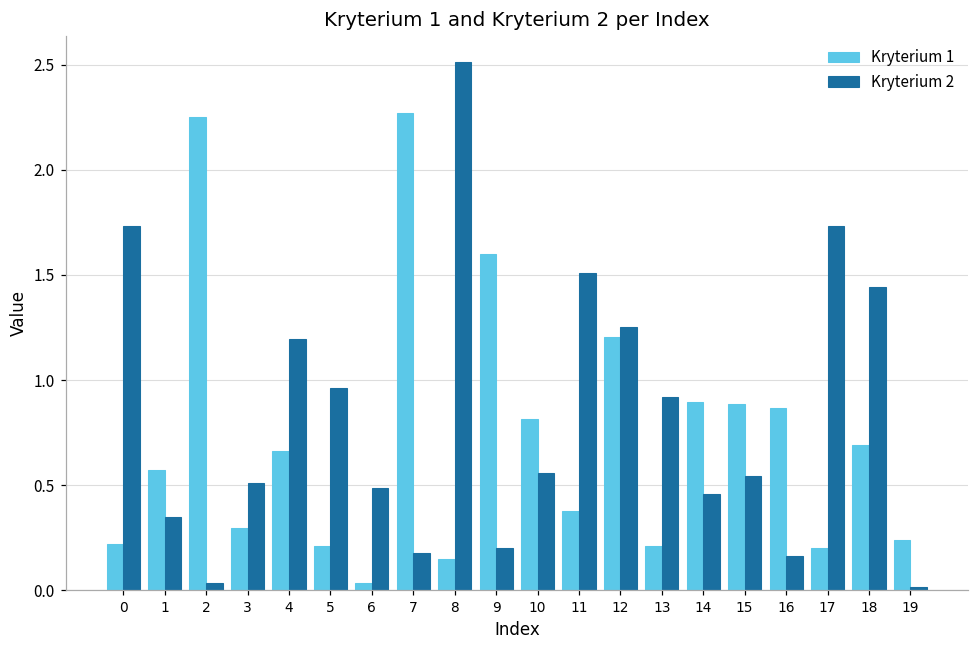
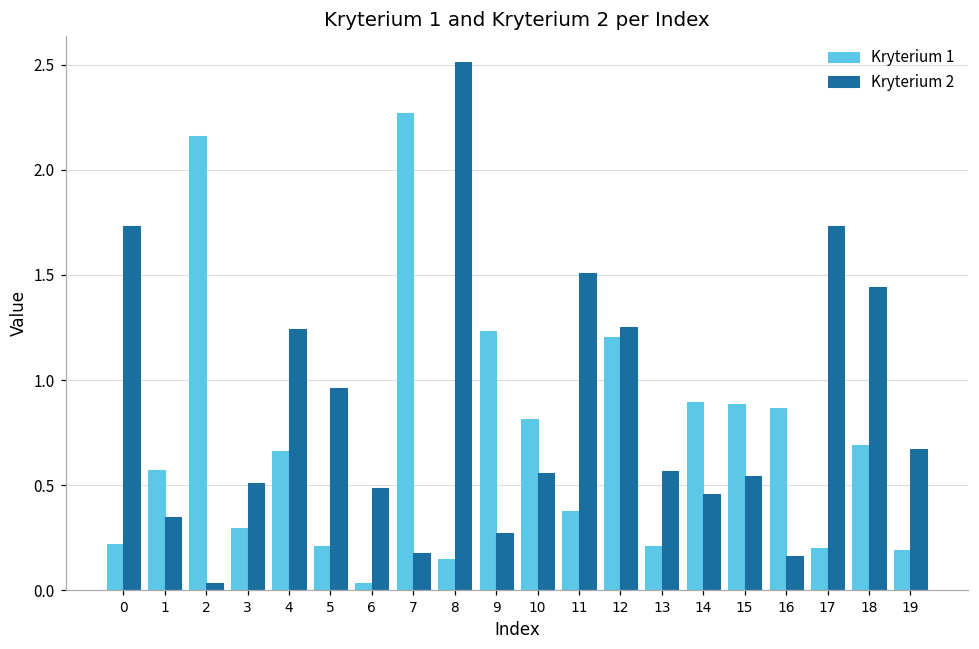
  {
    "Kryterium 1": {
      "0": 0.22,
      "1": 0.57,
-     "2": 2.25,
+     "2": 2.16,
      "3": 0.29,
      "4": 0.66,
      "5": 0.21,
      "6": 0.04,
      "7": 2.27,
      "8": 0.15,
-     "9": 1.60,
+     "9": 1.23,
      "10": 0.82,
      "11": 0.38,
      "12": 1.20,
      "13": 0.21,
      "14": 0.89,
      "15": 0.88,
      "16": 0.87,
      "17": 0.20,
      "18": 0.69,
-     "19": 0.24
+     "19": 0.19
    },
    "Kryterium 2": {
      "0": 1.73,
      "1": 0.35,
      "2": 0.03,
      "3": 0.51,
-     "4": 1.20,
+     "4": 1.24,
      "5": 0.96,
      "6": 0.49,
      "7": 0.18,
      "8": 2.51,
-     "9": 0.20,
+     "9": 0.27,
      "10": 0.56,
      "11": 1.51,
      "12": 1.25,
-     "13": 0.92,
+     "13": 0.57,
      "14": 0.46,
      "15": 0.55,
      "16": 0.16,
      "17": 1.73,
      "18": 1.44,
-     "19": 0.02
+     "19": 0.67
    }
  }
